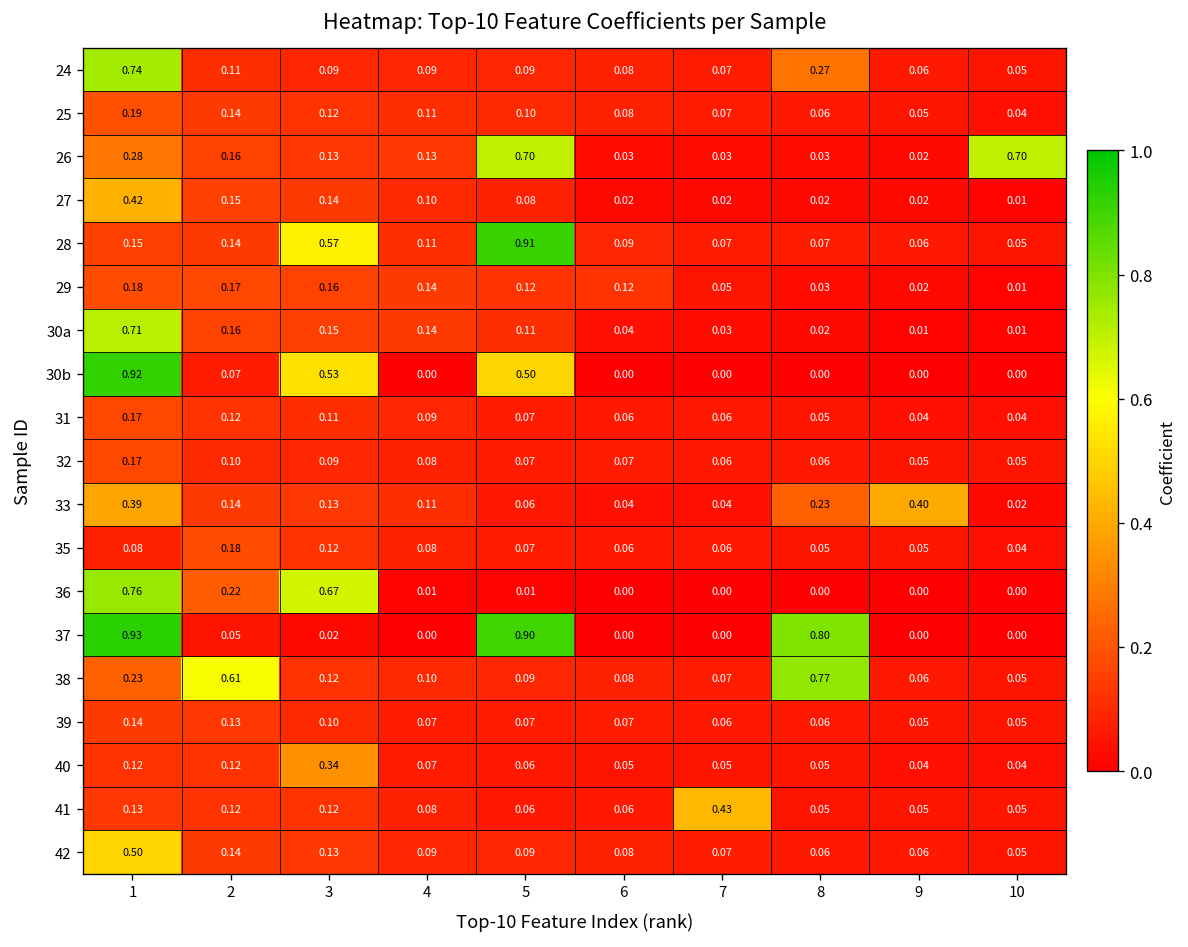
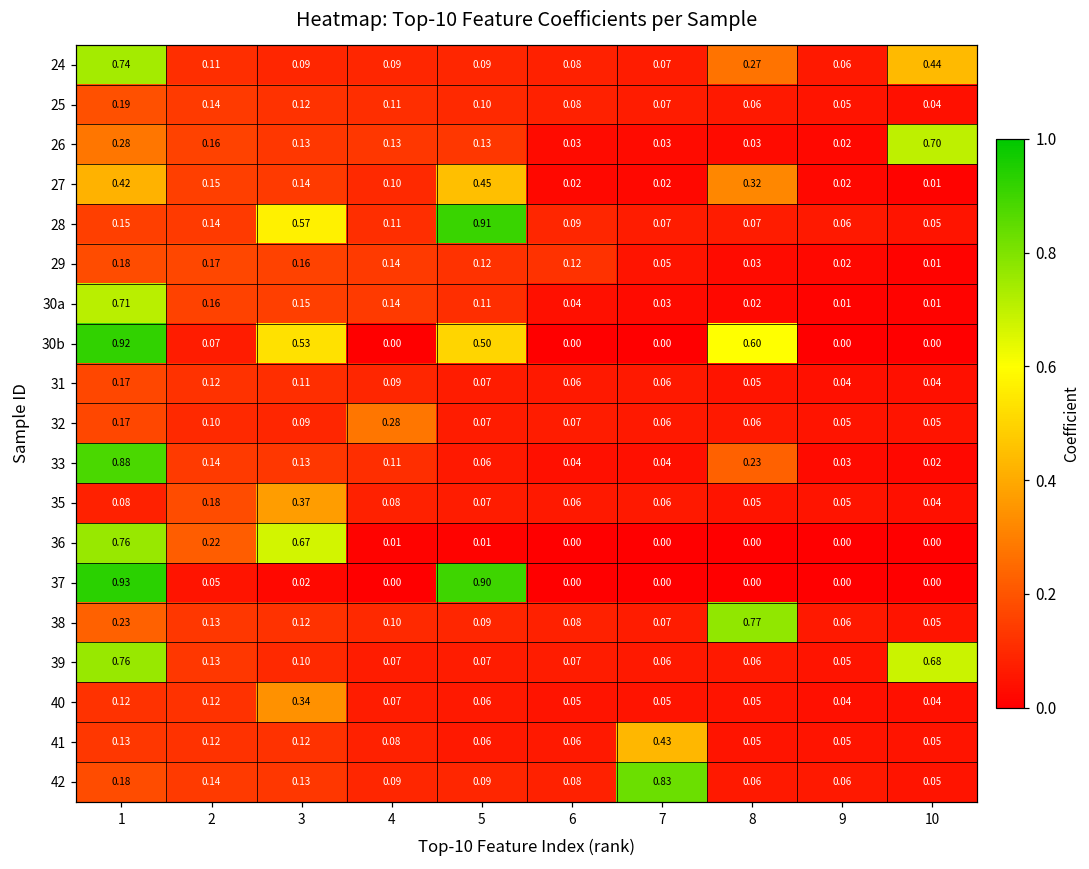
  {
    "24": {
      "1": 0.74,
      "2": 0.11,
      "3": 0.09,
      "4": 0.09,
      "5": 0.09,
      "6": 0.08,
      "7": 0.07,
      "8": 0.27,
      "9": 0.06,
-     "10": 0.05
+     "10": 0.44
    },
    "25": {
      "1": 0.19,
      "2": 0.14,
      "3": 0.12,
      "4": 0.11,
      "5": 0.10,
      "6": 0.08,
      "7": 0.07,
      "8": 0.06,
      "9": 0.05,
      "10": 0.04
    },
    "26": {
      "1": 0.28,
      "2": 0.16,
      "3": 0.13,
      "4": 0.13,
-     "5": 0.70,
+     "5": 0.13,
      "6": 0.03,
      "7": 0.03,
      "8": 0.03,
      "9": 0.02,
      "10": 0.70
    },
    "27": {
      "1": 0.42,
      "2": 0.15,
      "3": 0.14,
      "4": 0.10,
-     "5": 0.08,
+     "5": 0.45,
      "6": 0.02,
      "7": 0.02,
-     "8": 0.02,
+     "8": 0.32,
      "9": 0.02,
      "10": 0.01
    },
    "28": {
      "1": 0.15,
      "2": 0.14,
      "3": 0.57,
      "4": 0.11,
      "5": 0.91,
      "6": 0.09,
      "7": 0.07,
      "8": 0.07,
      "9": 0.06,
      "10": 0.05
    },
    "29": {
      "1": 0.18,
      "2": 0.17,
      "3": 0.16,
      "4": 0.14,
      "5": 0.12,
      "6": 0.12,
      "7": 0.05,
      "8": 0.03,
      "9": 0.02,
      "10": 0.01
    },
    "30a": {
      "1": 0.71,
      "2": 0.16,
      "3": 0.15,
      "4": 0.14,
      "5": 0.11,
      "6": 0.04,
      "7": 0.03,
      "8": 0.02,
      "9": 0.01,
      "10": 0.01
    },
    "30b": {
      "1": 0.92,
      "2": 0.07,
      "3": 0.53,
      "4": 0.00,
      "5": 0.50,
      "6": 0.00,
      "7": 0.00,
-     "8": 0.00,
+     "8": 0.60,
      "9": 0.00,
      "10": 0.00
    },
    "31": {
      "1": 0.17,
      "2": 0.12,
      "3": 0.11,
      "4": 0.09,
      "5": 0.07,
      "6": 0.06,
      "7": 0.06,
      "8": 0.05,
      "9": 0.04,
      "10": 0.04
    },
    "32": {
      "1": 0.17,
      "2": 0.10,
      "3": 0.09,
-     "4": 0.08,
+     "4": 0.28,
      "5": 0.07,
      "6": 0.07,
      "7": 0.06,
      "8": 0.06,
      "9": 0.05,
      "10": 0.05
    },
    "33": {
-     "1": 0.39,
+     "1": 0.88,
      "2": 0.14,
      "3": 0.13,
      "4": 0.11,
      "5": 0.06,
      "6": 0.04,
      "7": 0.04,
      "8": 0.23,
-     "9": 0.40,
+     "9": 0.03,
      "10": 0.02
    },
    "35": {
      "1": 0.08,
      "2": 0.18,
-     "3": 0.12,
+     "3": 0.37,
      "4": 0.08,
      "5": 0.07,
      "6": 0.06,
      "7": 0.06,
      "8": 0.05,
      "9": 0.05,
      "10": 0.04
    },
    "36": {
      "1": 0.76,
      "2": 0.22,
      "3": 0.67,
      "4": 0.01,
      "5": 0.01,
      "6": 0.00,
      "7": 0.00,
      "8": 0.00,
      "9": 0.00,
      "10": 0.00
    },
    "37": {
      "1": 0.93,
      "2": 0.05,
      "3": 0.02,
      "4": 0.00,
      "5": 0.90,
      "6": 0.00,
      "7": 0.00,
-     "8": 0.80,
+     "8": 0.00,
      "9": 0.00,
      "10": 0.00
    },
    "38": {
      "1": 0.23,
-     "2": 0.61,
+     "2": 0.13,
      "3": 0.12,
      "4": 0.10,
      "5": 0.09,
      "6": 0.08,
      "7": 0.07,
      "8": 0.77,
      "9": 0.06,
      "10": 0.05
    },
    "39": {
-     "1": 0.14,
+     "1": 0.76,
      "2": 0.13,
      "3": 0.10,
      "4": 0.07,
      "5": 0.07,
      "6": 0.07,
      "7": 0.06,
      "8": 0.06,
      "9": 0.05,
-     "10": 0.05
+     "10": 0.68
    },
    "40": {
      "1": 0.12,
      "2": 0.12,
      "3": 0.34,
      "4": 0.07,
      "5": 0.06,
      "6": 0.05,
      "7": 0.05,
      "8": 0.05,
      "9": 0.04,
      "10": 0.04
    },
    "41": {
      "1": 0.13,
      "2": 0.12,
      "3": 0.12,
      "4": 0.08,
      "5": 0.06,
      "6": 0.06,
      "7": 0.43,
      "8": 0.05,
      "9": 0.05,
      "10": 0.05
    },
    "42": {
-     "1": 0.50,
+     "1": 0.18,
      "2": 0.14,
      "3": 0.13,
      "4": 0.09,
      "5": 0.09,
      "6": 0.08,
-     "7": 0.07,
+     "7": 0.83,
      "8": 0.06,
      "9": 0.06,
      "10": 0.05
    }
  }
